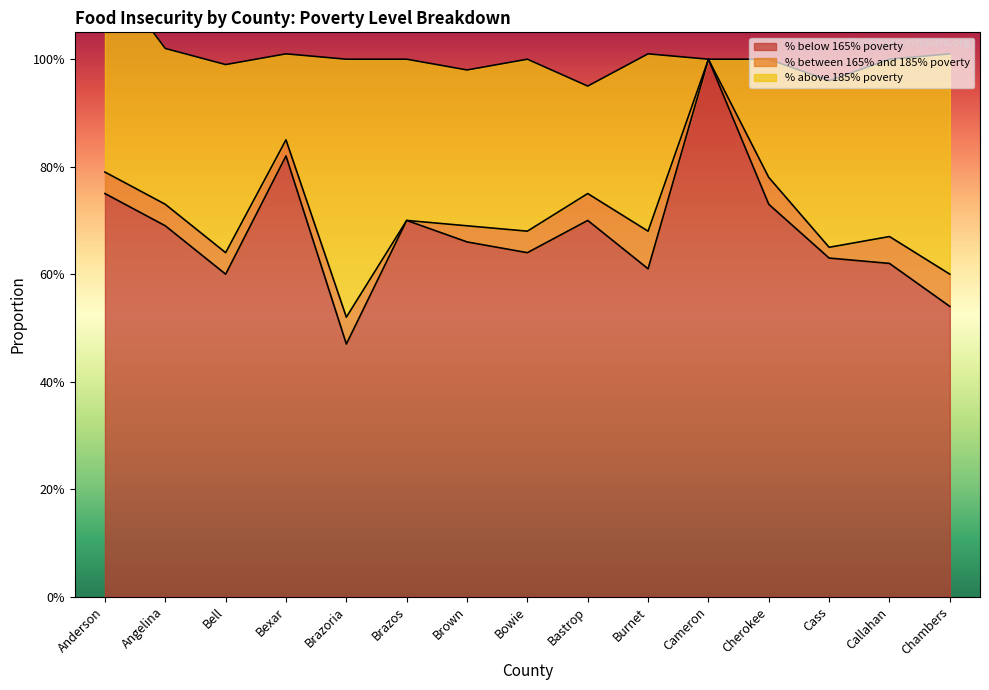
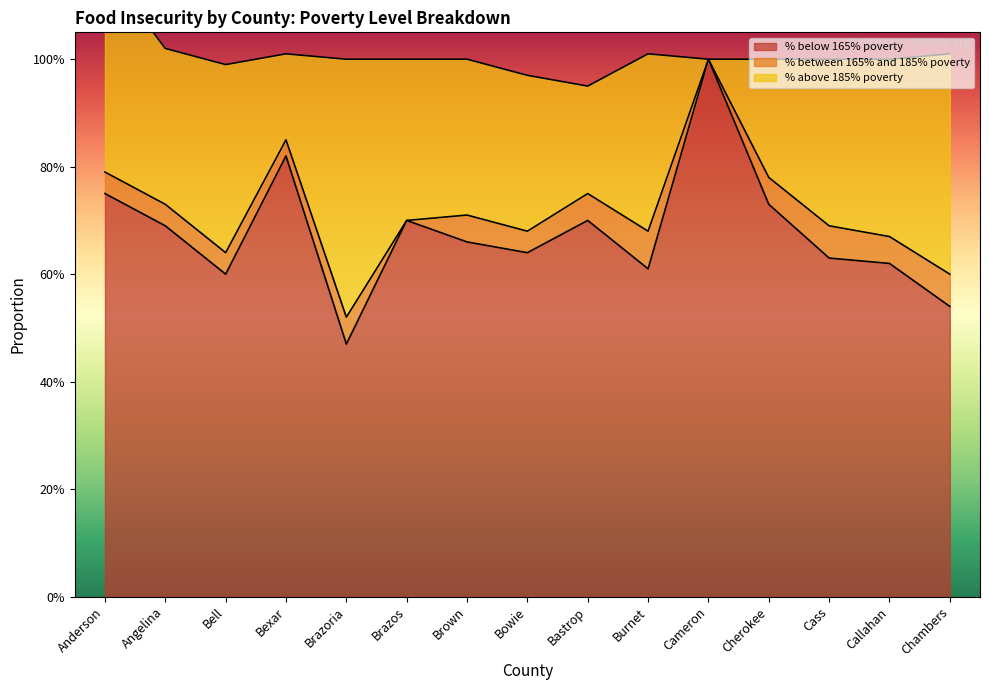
  {
    "% below 165% poverty": {
      "Anderson": "75%",
      "Angelina": "69%",
      "Bell": "60%",
      "Bexar": "82%",
      "Brazoria": "47%",
      "Brown": "66%",
      "Bowie": "64%",
      "Bastrop": "70%",
      "Burnet": "61%",
      "Cherokee": "73%",
      "Cass": "63%",
      "Callahan": "62%",
      "Chambers": "54%"
    },
    "% between 165% and 185% poverty": {
      "Anderson": "4%",
      "Angelina": "4%",
      "Bell": "4%",
      "Bexar": "3%",
      "Brazoria": "5%",
-     "Brown": "3%",
+     "Brown": "5%",
      "Bowie": "4%",
      "Bastrop": "5%",
      "Burnet": "7%",
      "Cherokee": "5%",
-     "Cass": "2%",
+     "Cass": "6%",
      "Callahan": "5%",
      "Chambers": "6%"
    },
    "% above 185% poverty": {
      "Angelina": "29%",
      "Bell": "35%",
      "Bexar": "16%",
      "Brazoria": "48%",
      "Brazos": "30%",
      "Brown": "29%",
-     "Bowie": "32%",
+     "Bowie": "29%",
      "Bastrop": "20%",
      "Burnet": "33%"
    }
  }
